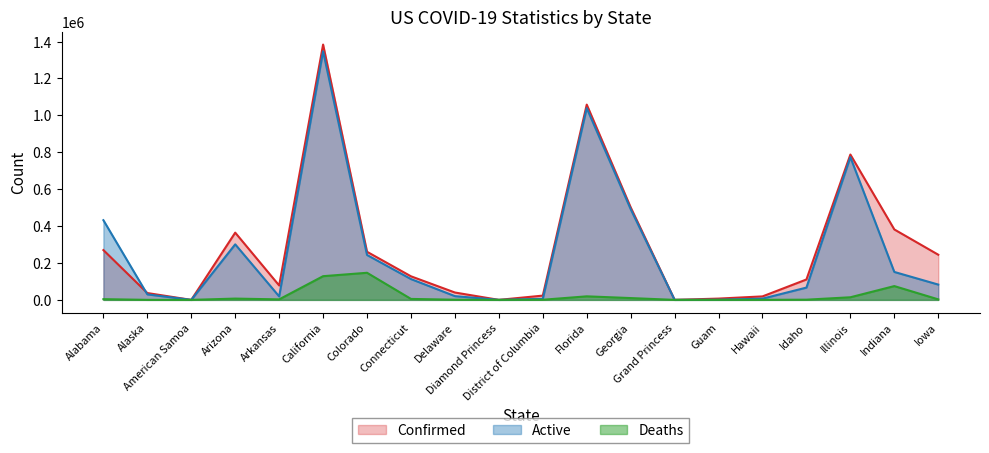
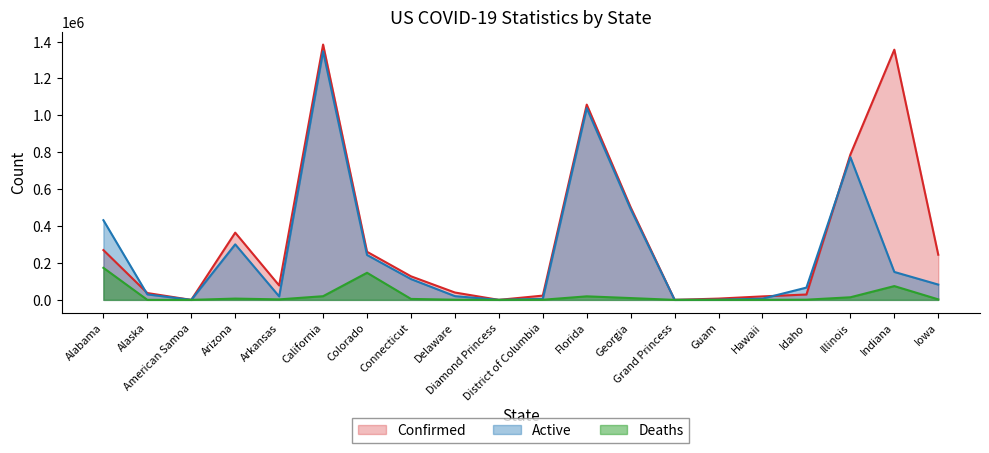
  {
    "Confirmed": {
      "Alabama": 270000,
      "Arizona": 360000,
      "Arkansas": 80000,
      "California": 1380000,
      "Colorado": 260000,
      "Connecticut": 130000,
      "Delaware": 40000,
      "District of Columbia": 20000,
      "Florida": 1060000,
-     "Idaho": 110000,
+     "Idaho": 30000,
      "Illinois": 790000,
-     "Indiana": 380000,
+     "Indiana": 1360000,
      "Iowa": 240000
    },
    "Active": {
      "Alabama": 430000,
      "Arizona": 300000,
      "Arkansas": 20000,
      "California": 1350000,
      "Colorado": 240000,
      "Connecticut": 110000,
      "Delaware": 20000,
      "Florida": 1040000,
      "Idaho": 70000,
      "Illinois": 770000,
      "Indiana": 150000,
      "Iowa": 80000
    },
    "Deaths": {
-     "Alabama": 0,
+     "Alabama": 170000,
      "Alaska": 0,
      "Arizona": 10000,
      "Arkansas": 0,
-     "California": 130000,
+     "California": 20000,
      "Colorado": 150000,
      "Connecticut": 10000,
      "Delaware": 0,
      "Florida": 20000,
      "Georgia": 10000,
      "Idaho": 0,
      "Illinois": 10000,
      "Indiana": 70000,
      "Iowa": 0
    }
  }
